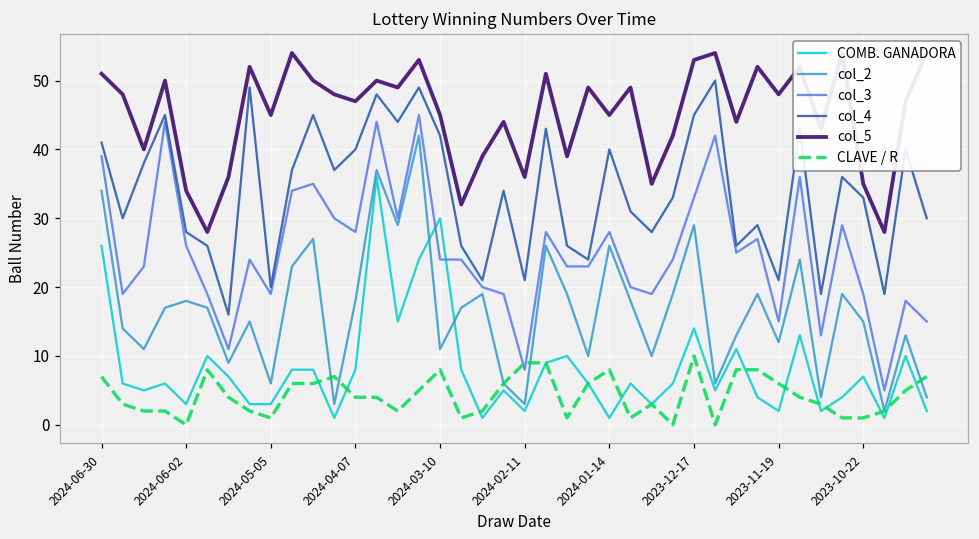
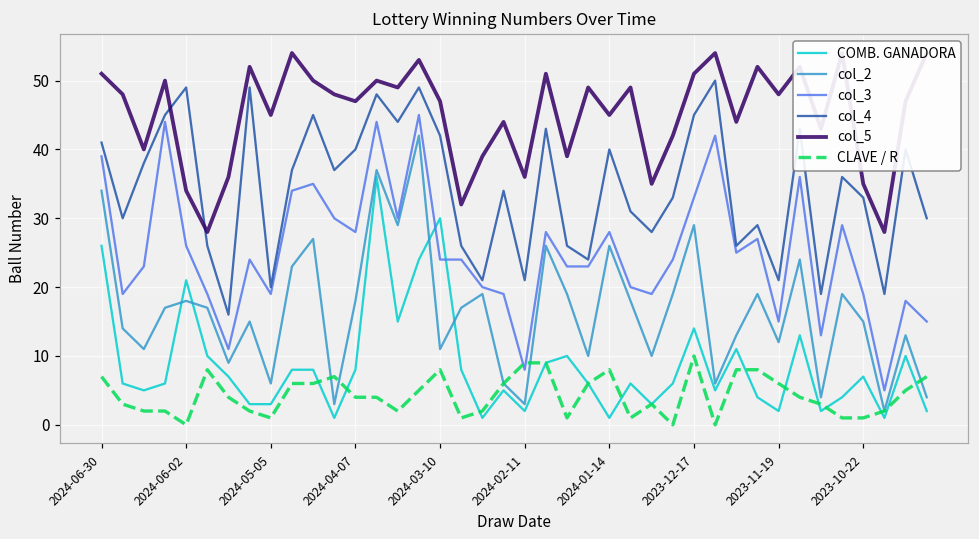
  {
    "COMB. GANADORA": {
      "2024-06-30": 26,
-     "2024-06-02": 3,
+     "2024-06-02": 21,
      "2024-05-05": 3,
      "2024-04-07": 8,
      "2024-03-10": 30,
      "2024-02-11": 2,
      "2024-01-14": 1,
      "2023-12-17": 14,
      "2023-11-19": 2,
      "2023-10-22": 7
    },
    "col_4": {
      "2024-06-30": 41,
-     "2024-06-02": 28,
+     "2024-06-02": 49,
      "2024-05-05": 20,
      "2024-04-07": 40,
      "2024-03-10": 42,
      "2024-02-11": 21,
      "2024-01-14": 40,
      "2023-12-17": 45,
      "2023-11-19": 21,
      "2023-10-22": 33
    },
    "col_5": {
      "2024-06-30": 51,
      "2024-06-02": 34,
      "2024-05-05": 45,
      "2024-04-07": 47,
-     "2024-03-10": 45,
+     "2024-03-10": 47,
      "2024-02-11": 36,
      "2024-01-14": 45,
-     "2023-12-17": 53,
+     "2023-12-17": 51,
      "2023-11-19": 48,
      "2023-10-22": 35
    },
    "CLAVE / R": {
      "2024-06-30": 7,
      "2024-06-02": 0,
      "2024-05-05": 1,
      "2024-04-07": 4,
      "2024-03-10": 8,
      "2024-02-11": 9,
      "2024-01-14": 8,
      "2023-12-17": 10,
      "2023-11-19": 6,
      "2023-10-22": 1
    }
  }
